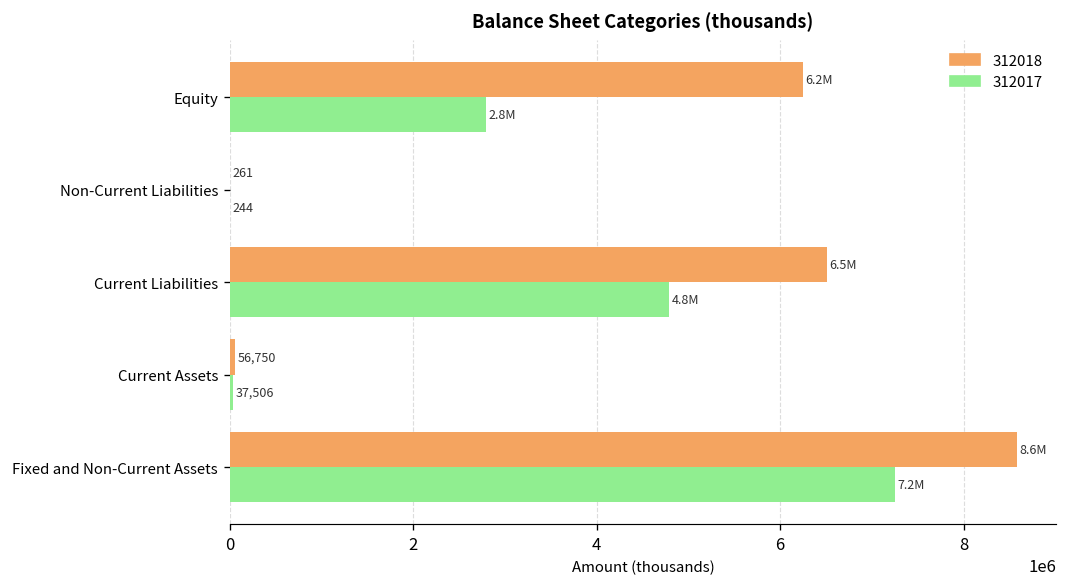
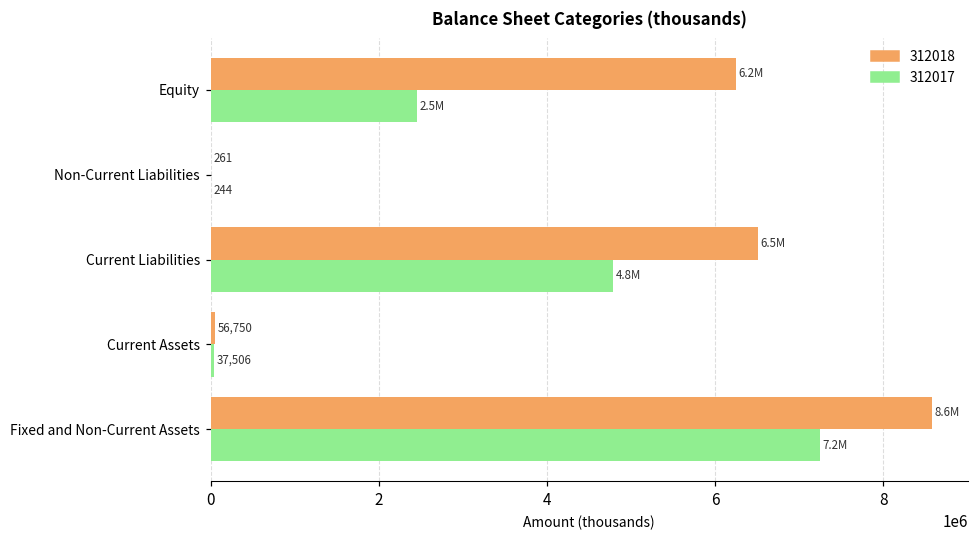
  {
    "312018": {
      "Equity": "6.2M",
      "Non-Current Liabilities": "261",
      "Current Liabilities": "6.5M",
      "Current Assets": "56,750",
      "Fixed and Non-Current Assets": "8.6M"
    },
    "312017": {
-     "Equity": "2.8M",
+     "Equity": "2.5M",
      "Non-Current Liabilities": "244",
      "Current Liabilities": "4.8M",
      "Current Assets": "37,506",
      "Fixed and Non-Current Assets": "7.2M"
    }
  }
